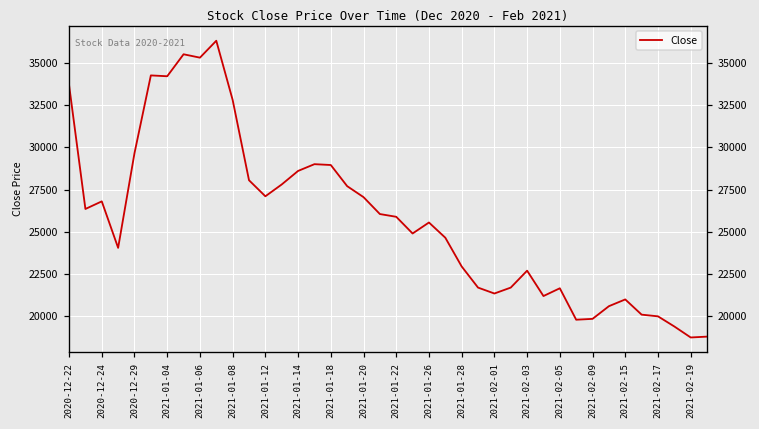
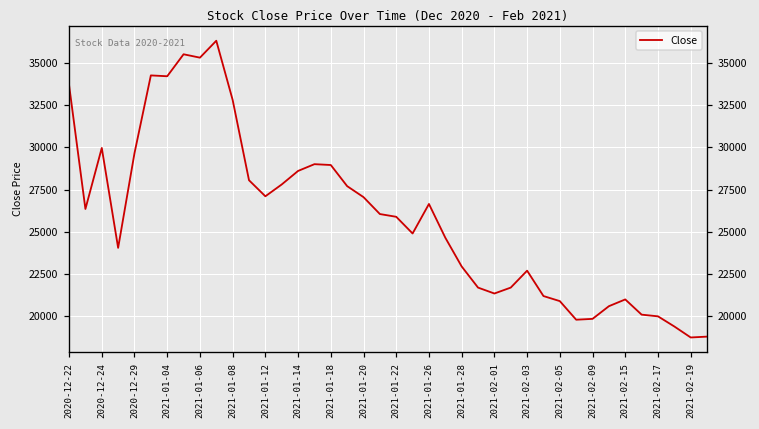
  {
    "2020-12-22": 33700,
-   "2020-12-24": 26800,
+   "2020-12-24": 30000,
    "2020-12-29": 29700,
    "2021-01-04": 34200,
    "2021-01-06": 35300,
    "2021-01-08": 32800,
    "2021-01-12": 27100,
    "2021-01-14": 28600,
    "2021-01-18": 29000,
    "2021-01-20": 27100,
    "2021-01-22": 25900,
-   "2021-01-26": 25600,
+   "2021-01-26": 26600,
    "2021-01-28": 23000,
    "2021-02-01": 21400,
    "2021-02-03": 22700,
-   "2021-02-05": 21700,
+   "2021-02-05": 20900,
    "2021-02-09": 19900,
    "2021-02-15": 21000,
    "2021-02-17": 20000,
    "2021-02-19": 18800
  }
